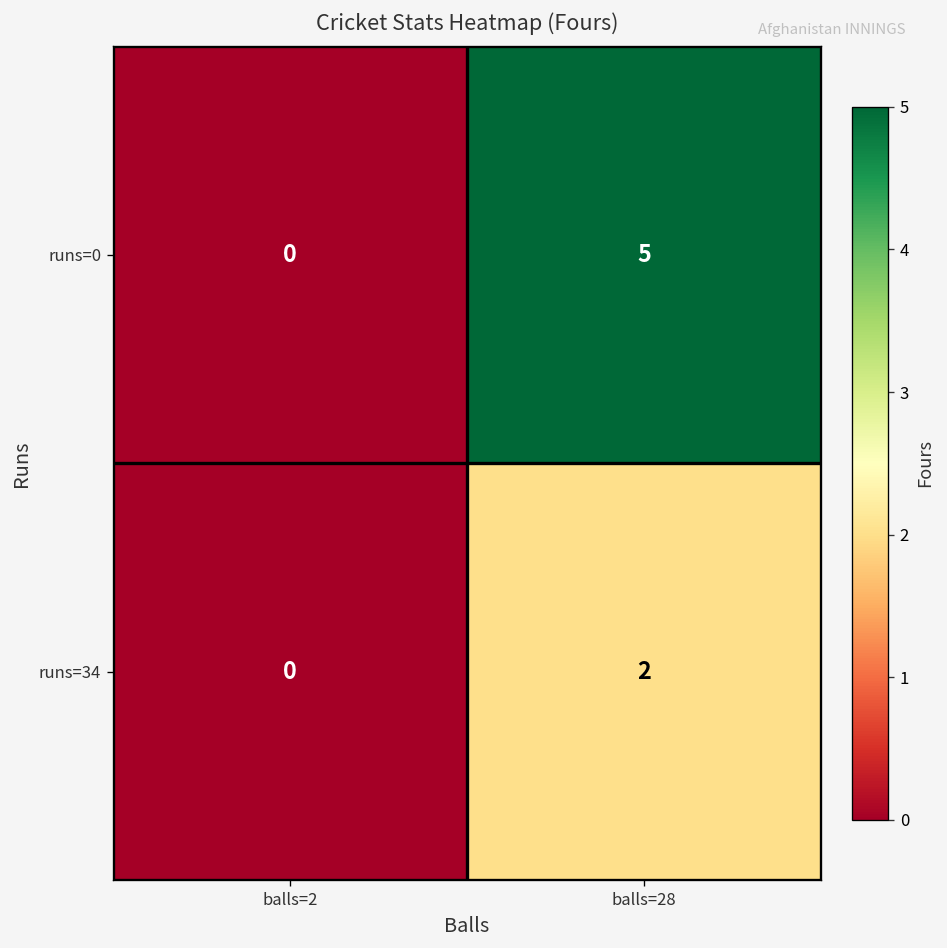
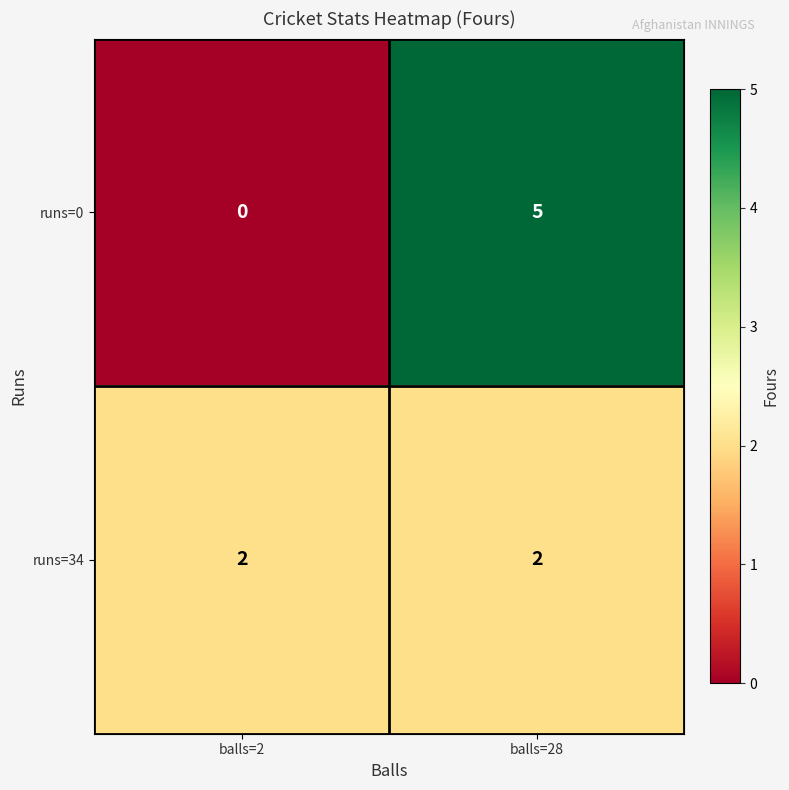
  {
    "runs=0": {
      "balls=2": 0,
      "balls=28": 5
    },
    "runs=34": {
-     "balls=2": 0,
+     "balls=2": 2,
      "balls=28": 2
    }
  }
